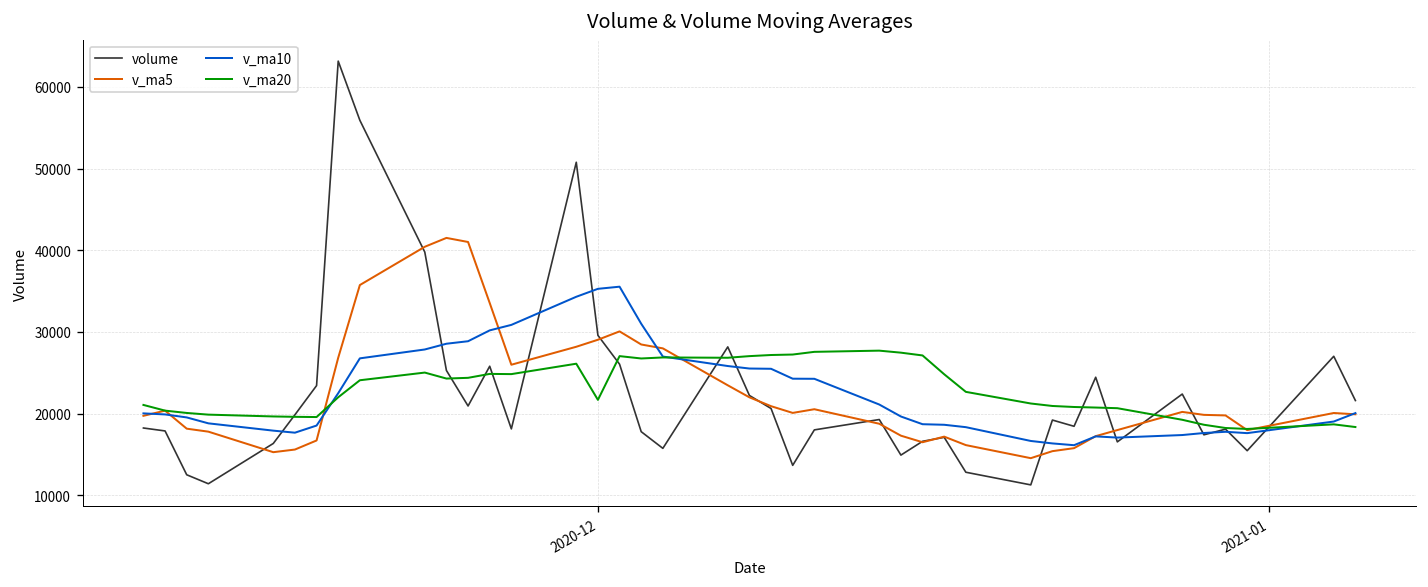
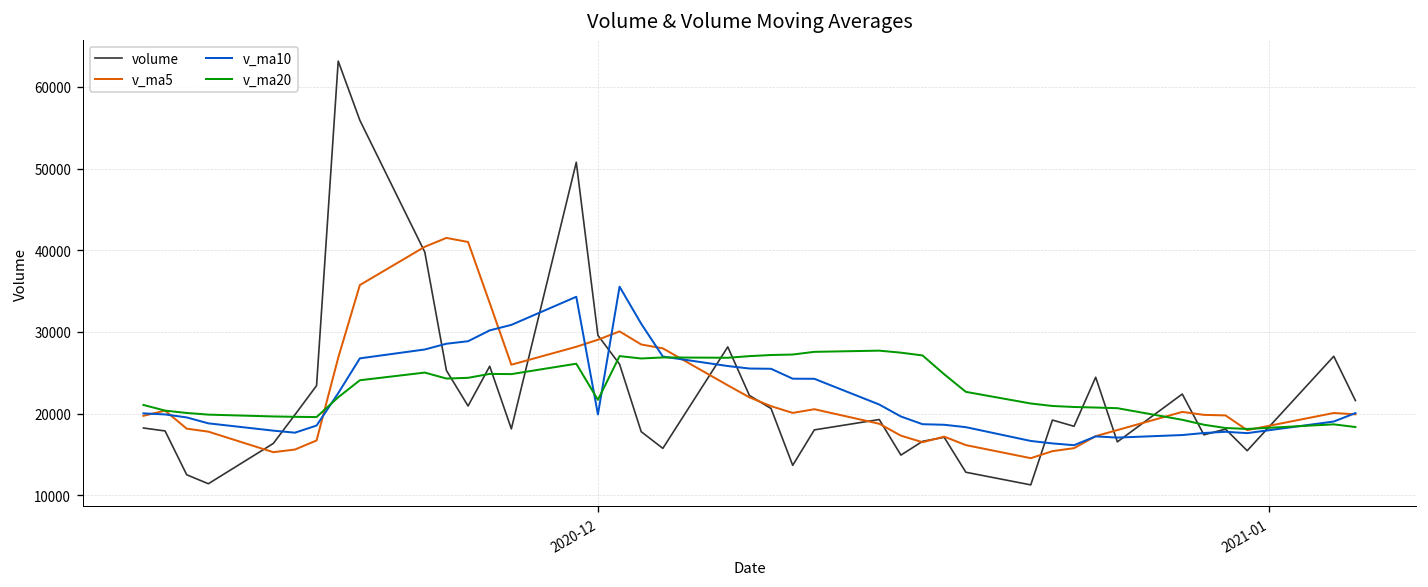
  {
    "volume": {
      "2020-12": 30000
    },
    "v_ma5": {
      "2020-12": 29000
    },
    "v_ma10": {
-     "2020-12": 35000
+     "2020-12": 20000
    },
    "v_ma20": {
      "2020-12": 22000
    }
  }
